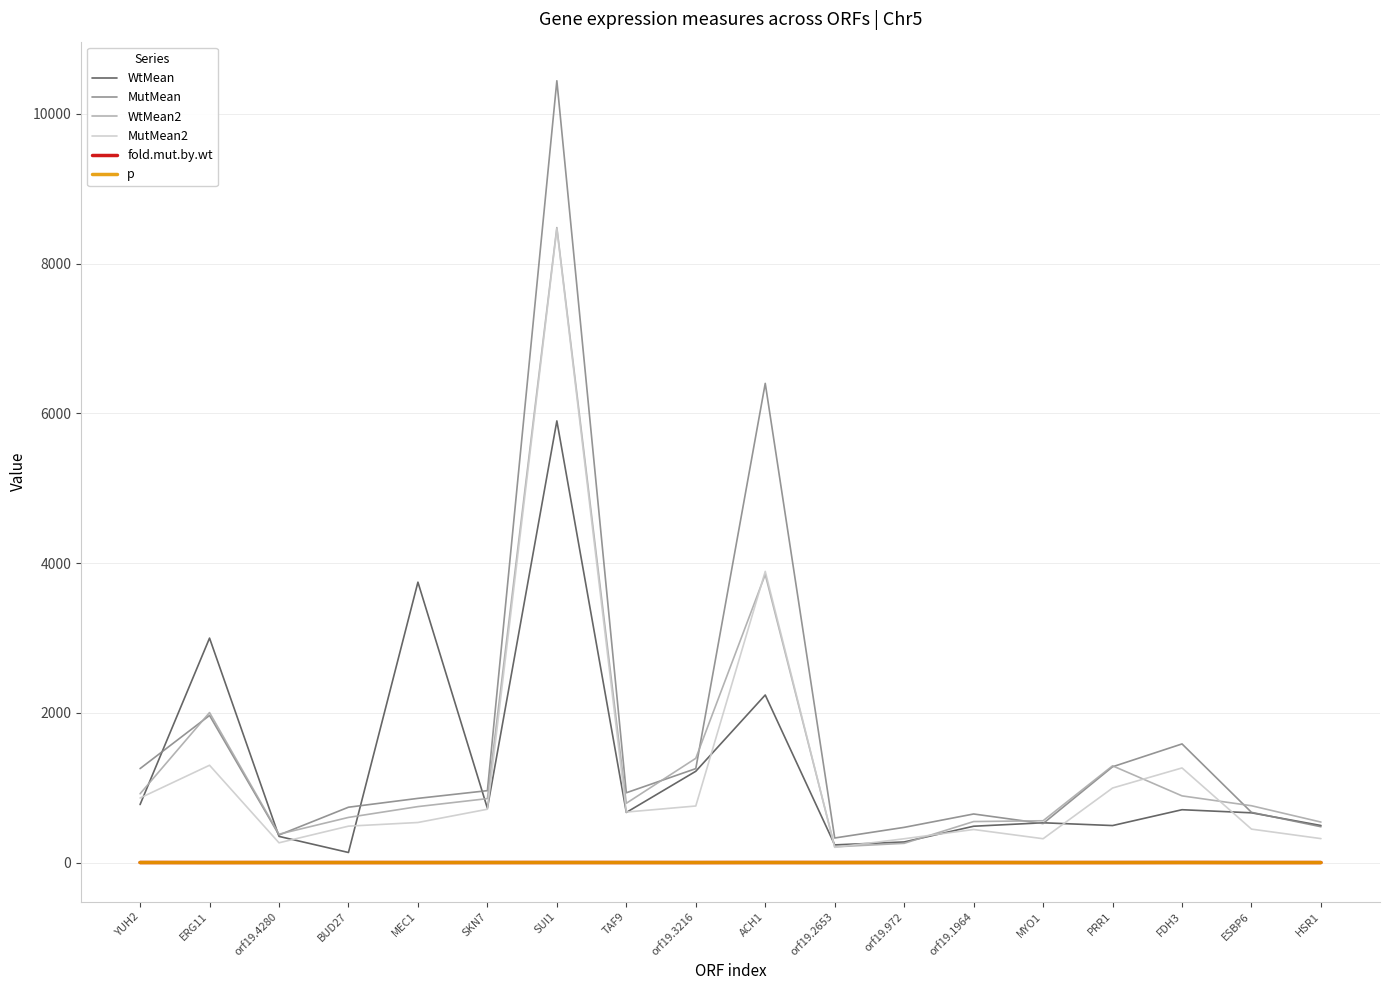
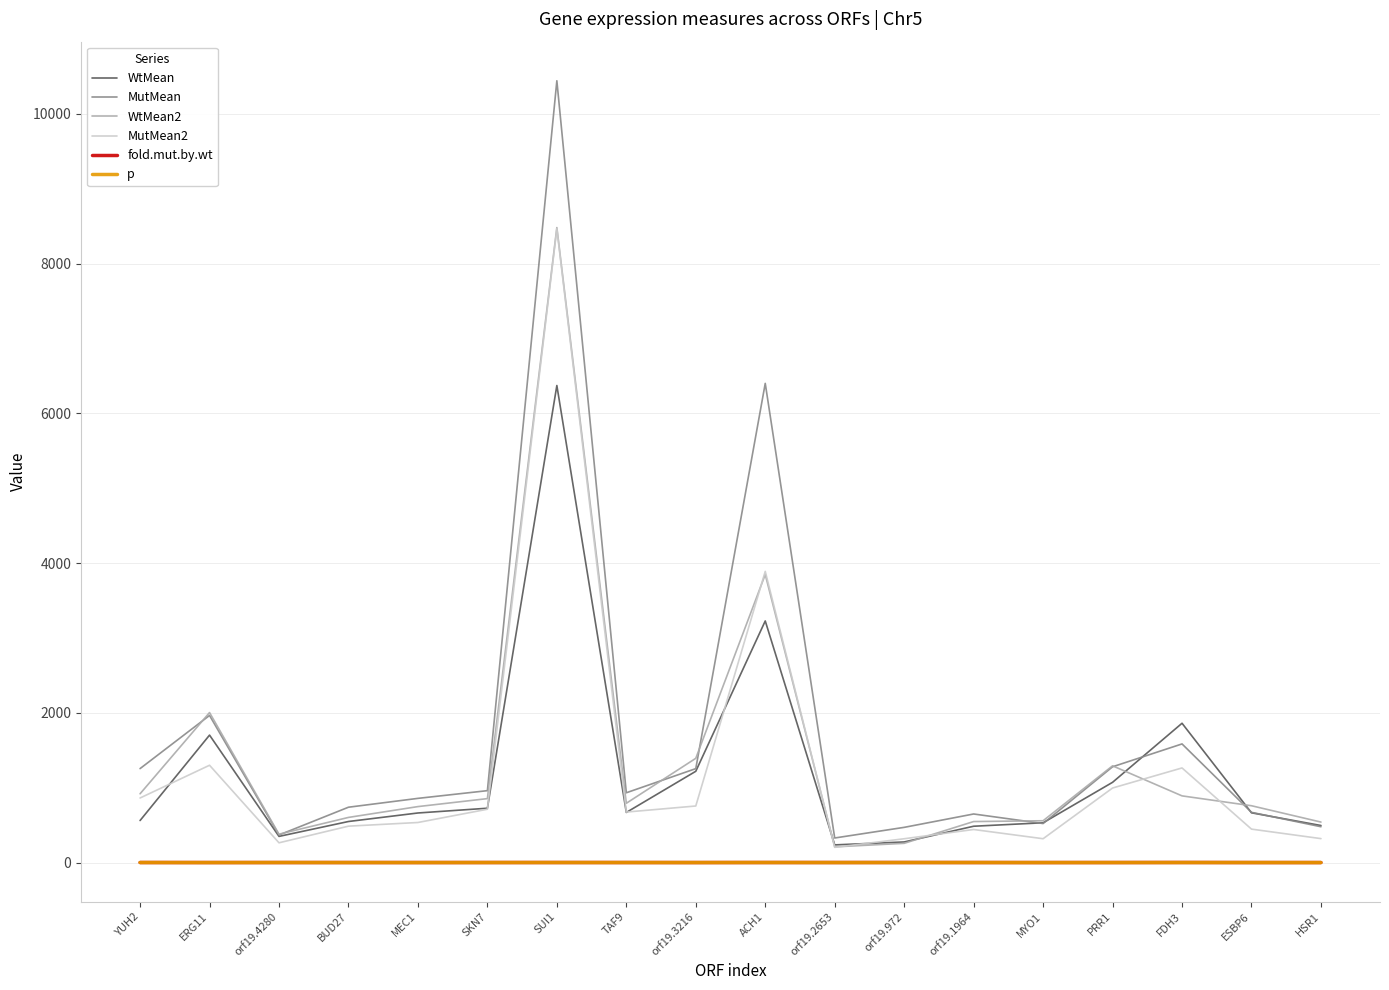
  {
    "WtMean": {
-     "YUH2": 800,
-     "ERG11": 3000,
-     "BUD27": 100,
-     "MEC1": 3700,
-     "SUI1": 5900,
+     "YUH2": 600,
+     "ERG11": 1700,
+     "BUD27": 500,
+     "MEC1": 700,
+     "SUI1": 6400,
      "orf19.3216": 1200,
-     "ACH1": 2200,
+     "ACH1": 3200,
      "orf19.1964": 500,
-     "PRR1": 500,
-     "FDH3": 700
+     "PRR1": 1100,
+     "FDH3": 1900
    }
  }
